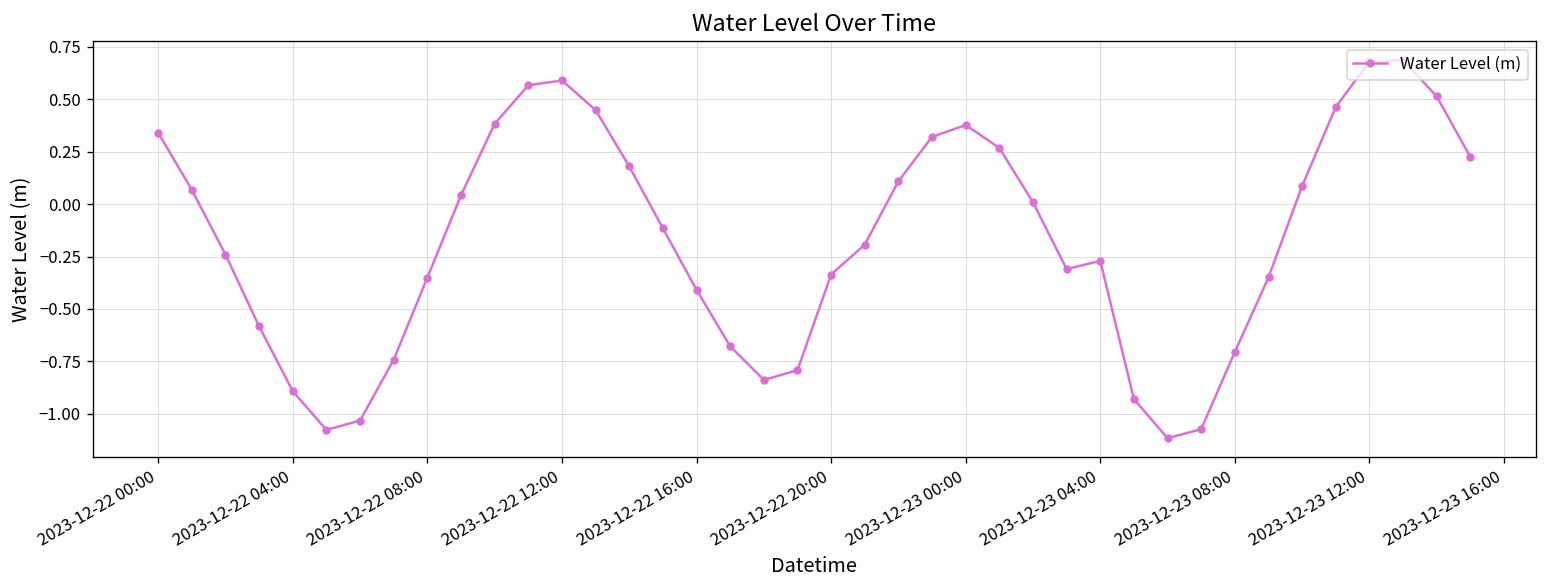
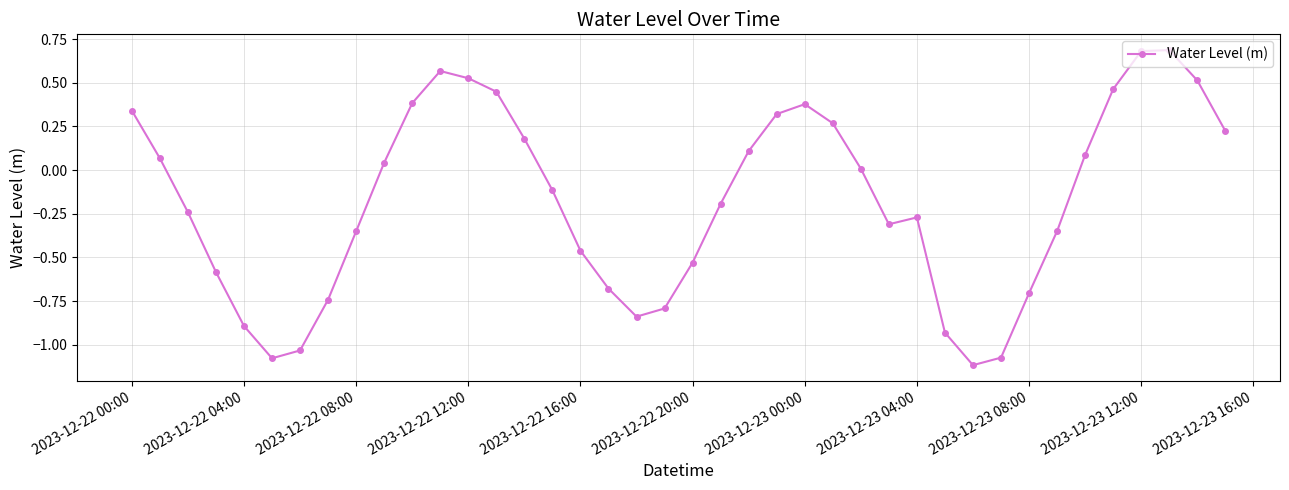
  {
    "2023-12-22 00:00": 0.34,
    "2023-12-22 04:00": -0.89,
    "2023-12-22 08:00": -0.35,
-   "2023-12-22 12:00": 0.59,
-   "2023-12-22 16:00": -0.41,
-   "2023-12-22 20:00": -0.34,
+   "2023-12-22 12:00": 0.53,
+   "2023-12-22 16:00": -0.46,
+   "2023-12-22 20:00": -0.53,
    "2023-12-23 00:00": 0.38,
    "2023-12-23 04:00": -0.27,
    "2023-12-23 08:00": -0.70
  }
